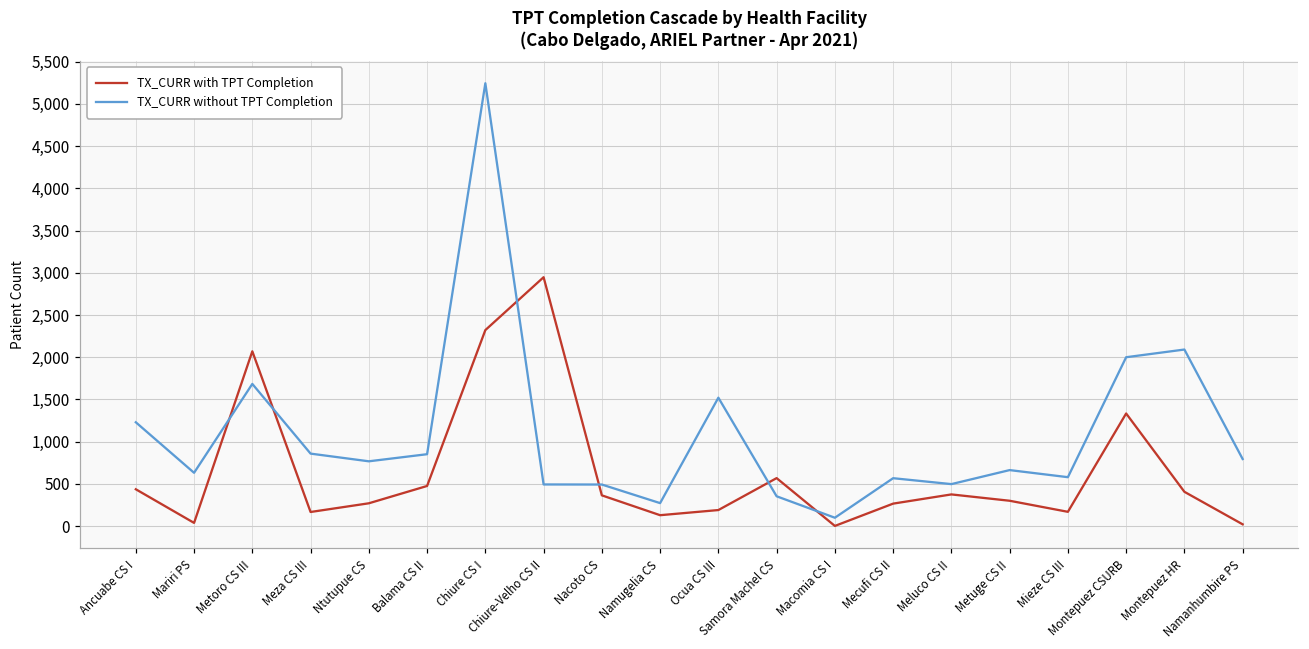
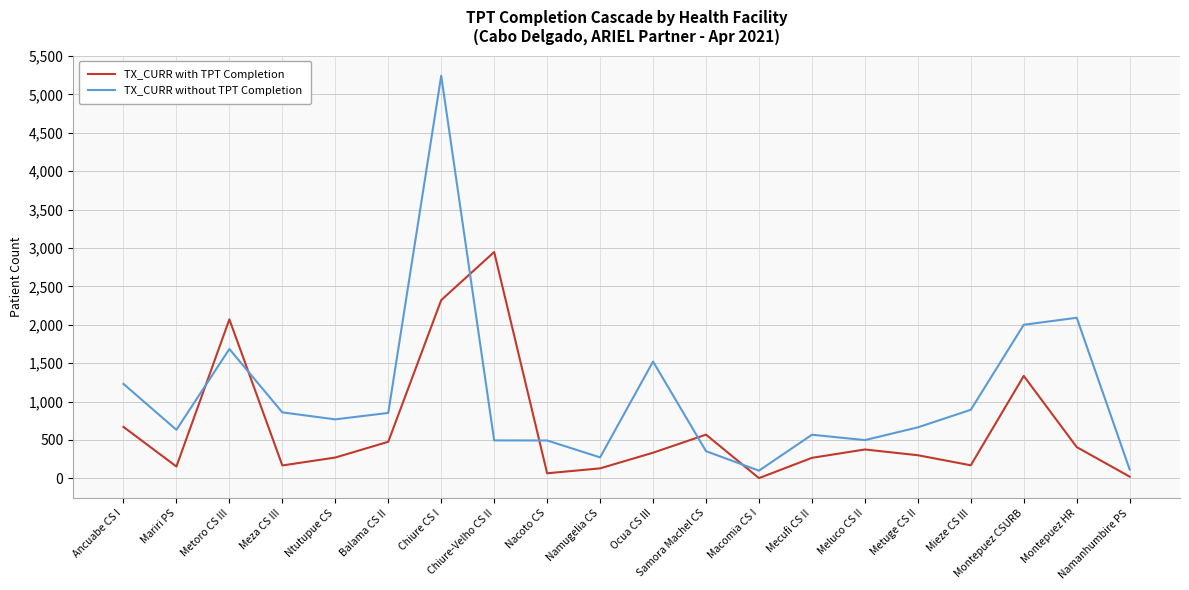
  {
    "TX_CURR with TPT Completion": {
-     "Ancuabe CS I": "400",
-     "Mariri PS": "0",
+     "Ancuabe CS I": "700",
+     "Mariri PS": "200",
      "Metoro CS III": "2,100",
      "Meza CS III": "200",
      "Ntutupue CS": "300",
      "Balama CS II": "500",
      "Chiure CS I": "2,300",
      "Chiure-Velho CS II": "2,900",
-     "Nacoto CS": "400",
+     "Nacoto CS": "100",
      "Namugelia CS": "100",
-     "Ocua CS III": "200",
+     "Ocua CS III": "300",
      "Samora Machel CS": "600",
      "Macomia CS I": "0",
      "Mecufi CS II": "300",
      "Meluco CS II": "400",
      "Metuge CS II": "300",
      "Mieze CS III": "200",
      "Montepuez CSURB": "1,300",
      "Montepuez HR": "400",
      "Namanhumbire PS": "0"
    },
    "TX_CURR without TPT Completion": {
      "Ancuabe CS I": "1,200",
      "Mariri PS": "600",
      "Metoro CS III": "1,700",
      "Meza CS III": "900",
      "Ntutupue CS": "800",
      "Balama CS II": "900",
      "Chiure CS I": "5,200",
      "Chiure-Velho CS II": "500",
      "Nacoto CS": "500",
      "Namugelia CS": "300",
      "Ocua CS III": "1,500",
      "Samora Machel CS": "400",
      "Macomia CS I": "100",
      "Mecufi CS II": "600",
      "Meluco CS II": "500",
      "Metuge CS II": "700",
-     "Mieze CS III": "600",
+     "Mieze CS III": "900",
      "Montepuez CSURB": "2,000",
      "Montepuez HR": "2,100",
-     "Namanhumbire PS": "800"
+     "Namanhumbire PS": "100"
    }
  }
